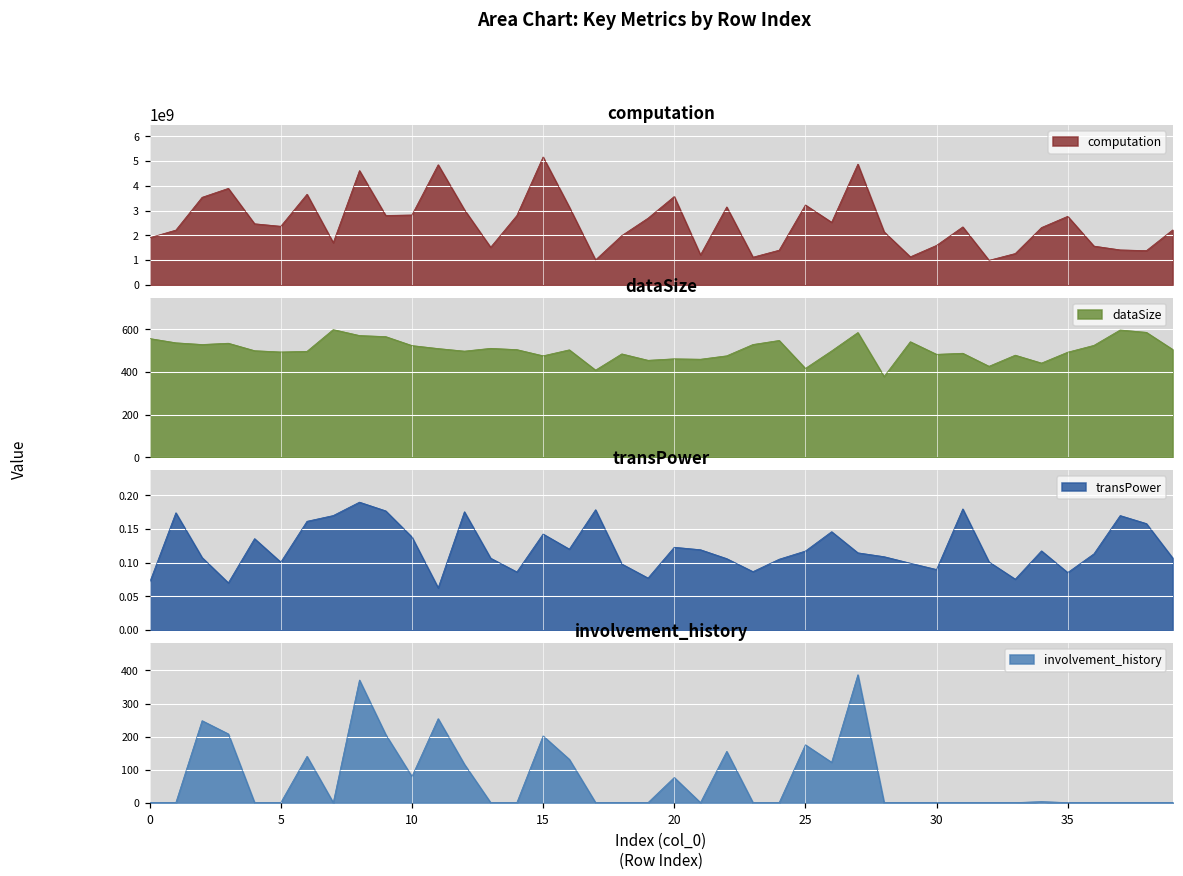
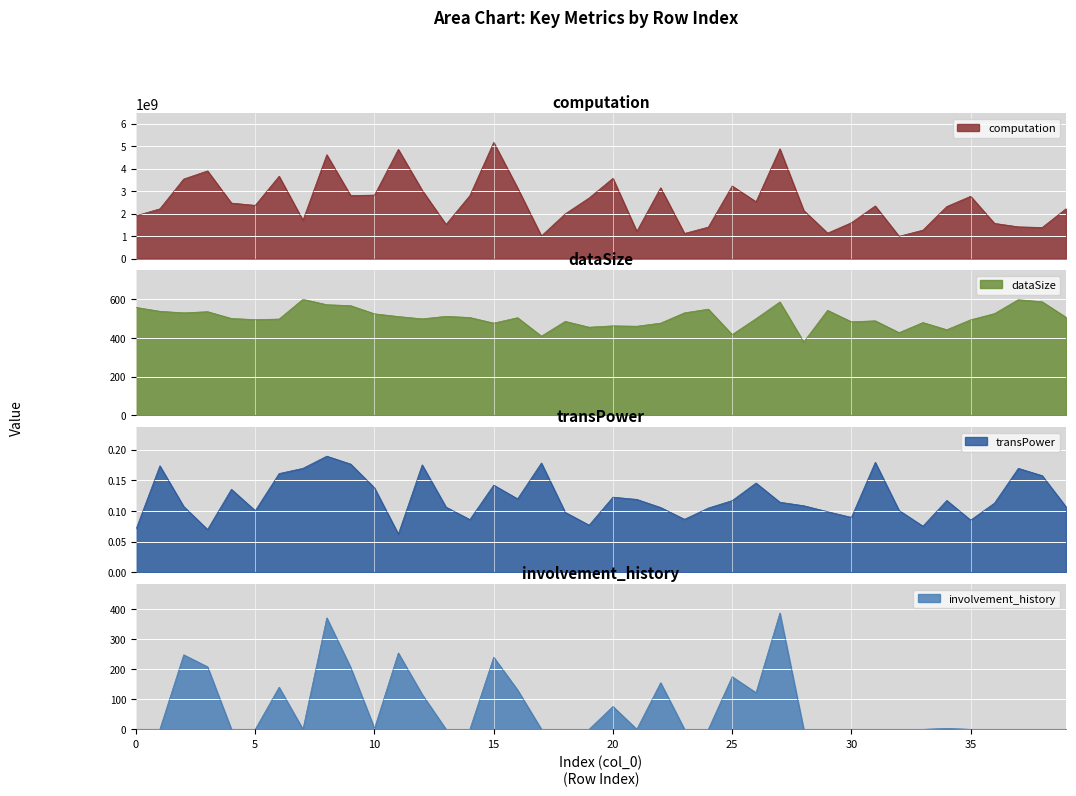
  {
    "involvement_history": {
      "0": 0,
      "5": 0,
-     "10": 80,
-     "15": 200,
+     "10": 0,
+     "15": 240,
      "20": 80,
      "25": 180,
      "30": 0,
      "35": 0
    }
  }
